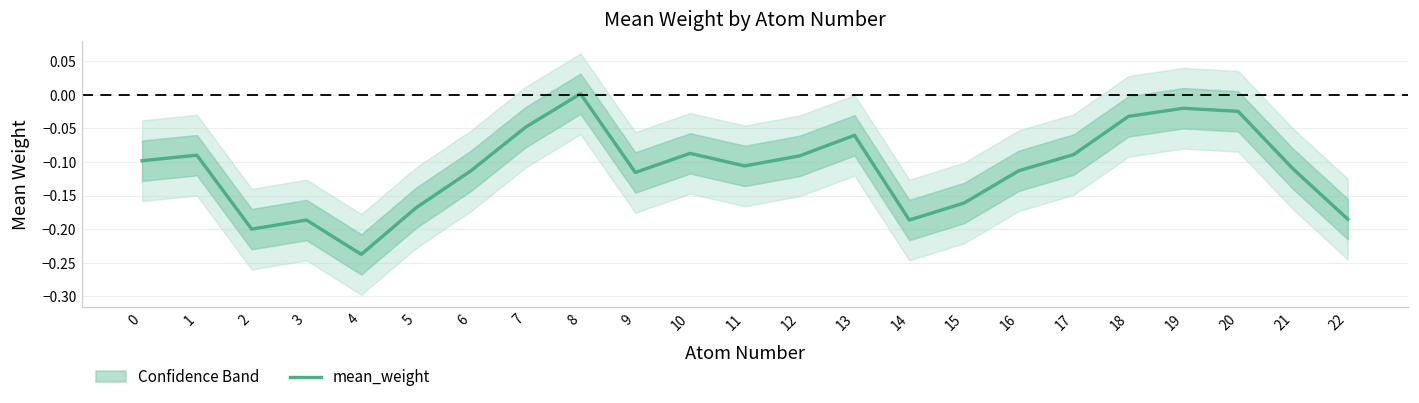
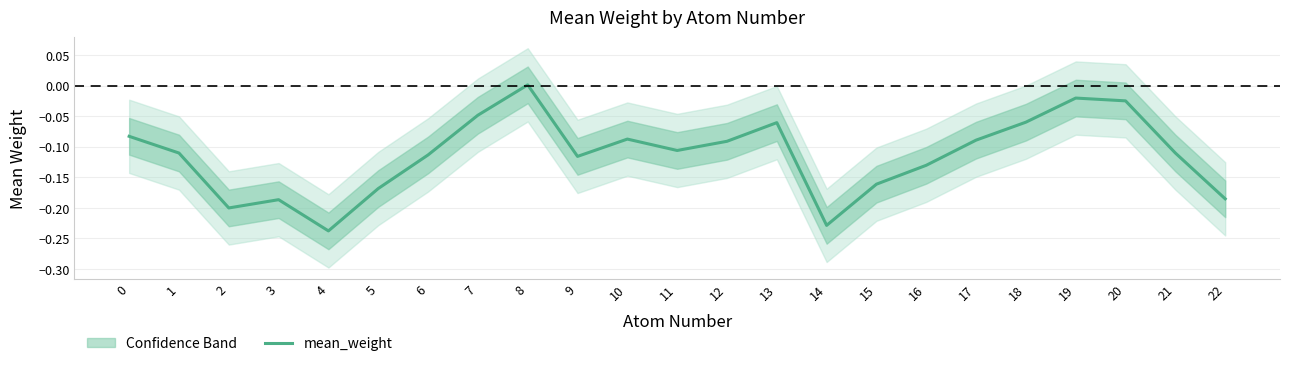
  {
    "mean_weight": {
-     "0": -0.10,
-     "1": -0.09,
+     "0": -0.08,
+     "1": -0.11,
      "2": -0.20,
      "3": -0.19,
      "4": -0.24,
      "5": -0.17,
      "6": -0.11,
      "7": -0.05,
      "8": 0.00,
      "9": -0.12,
      "10": -0.09,
      "11": -0.11,
      "12": -0.09,
      "13": -0.06,
-     "14": -0.19,
+     "14": -0.23,
      "15": -0.16,
-     "16": -0.11,
+     "16": -0.13,
      "17": -0.09,
-     "18": -0.03,
+     "18": -0.06,
      "19": -0.02,
      "20": -0.02,
      "21": -0.11,
      "22": -0.19
    }
  }
